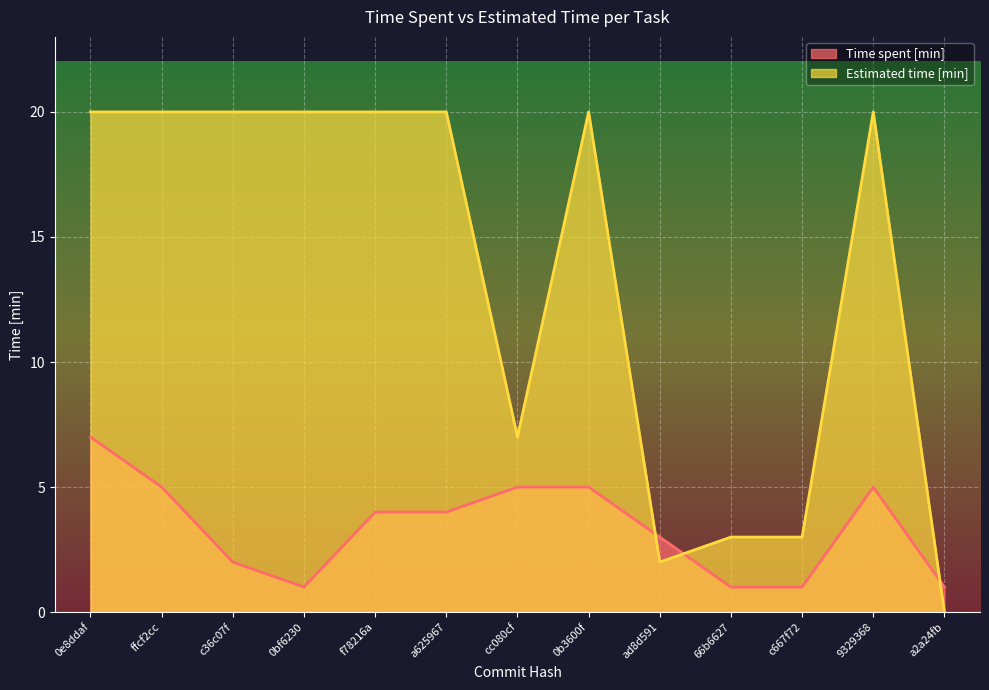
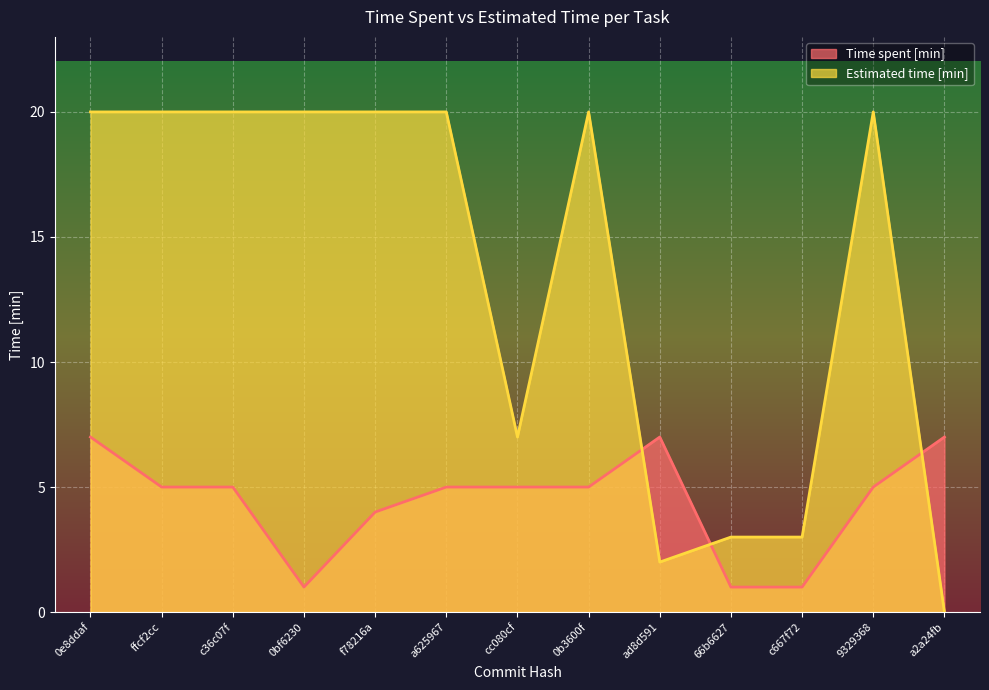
  {
    "Time spent [min]": {
      "0e8ddaf": 7,
      "ffcf2cc": 5,
-     "c36c07f": 2,
+     "c36c07f": 5,
      "0bf6230": 1,
      "f78216a": 4,
-     "a625967": 4,
+     "a625967": 5,
      "cc080cf": 5,
      "0b3600f": 5,
-     "ad8d591": 3,
+     "ad8d591": 7,
      "66b6627": 1,
      "c667f72": 1,
      "9329368": 5,
-     "a2a24fb": 1
+     "a2a24fb": 7
    },
    "Estimated time [min]": {
      "0e8ddaf": 20,
      "ffcf2cc": 20,
      "c36c07f": 20,
      "0bf6230": 20,
      "f78216a": 20,
      "a625967": 20,
      "cc080cf": 7,
      "0b3600f": 20,
      "ad8d591": 2,
      "66b6627": 3,
      "c667f72": 3,
      "9329368": 20,
      "a2a24fb": 0
    }
  }
